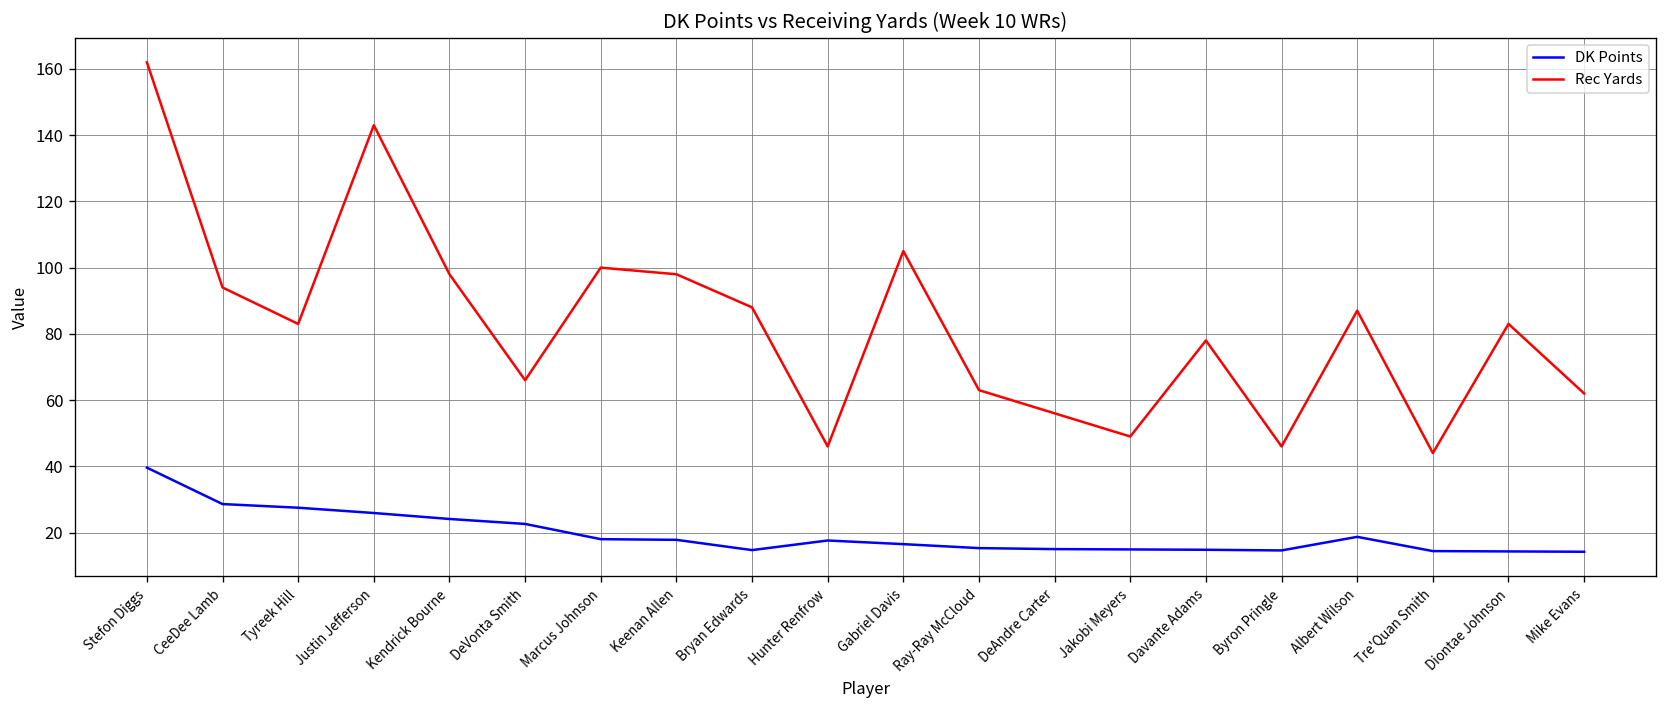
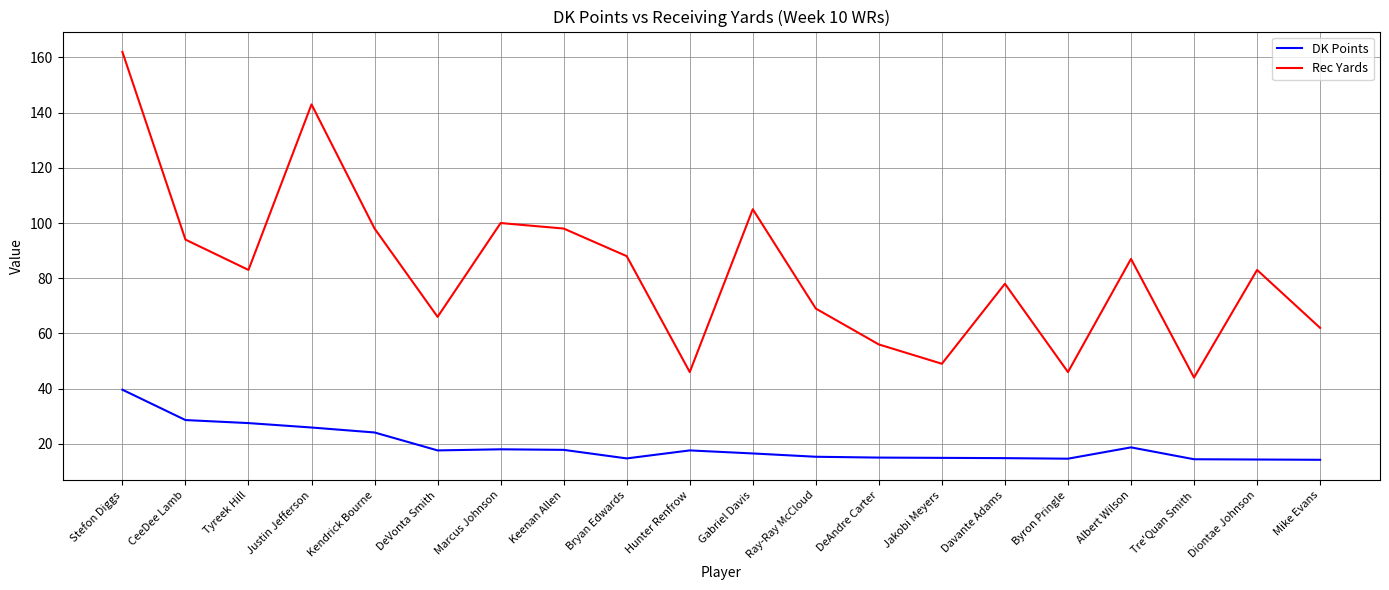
  {
    "DK Points": {
      "Stefon Diggs": 40,
      "CeeDee Lamb": 29,
      "Tyreek Hill": 28,
      "Justin Jefferson": 26,
      "Kendrick Bourne": 24,
-     "DeVonta Smith": 23,
+     "DeVonta Smith": 18,
      "Marcus Johnson": 18,
      "Keenan Allen": 18,
      "Bryan Edwards": 15,
      "Hunter Renfrow": 18,
      "Gabriel Davis": 17,
      "Ray-Ray McCloud": 15,
      "DeAndre Carter": 15,
      "Jakobi Meyers": 15,
      "Davante Adams": 15,
      "Byron Pringle": 15,
      "Albert Wilson": 19,
      "Tre'Quan Smith": 14,
      "Diontae Johnson": 14,
      "Mike Evans": 14
    },
    "Rec Yards": {
      "Stefon Diggs": 162,
      "CeeDee Lamb": 94,
      "Tyreek Hill": 83,
      "Justin Jefferson": 143,
      "Kendrick Bourne": 98,
      "DeVonta Smith": 66,
      "Marcus Johnson": 100,
      "Keenan Allen": 98,
      "Bryan Edwards": 88,
      "Hunter Renfrow": 46,
      "Gabriel Davis": 105,
-     "Ray-Ray McCloud": 63,
+     "Ray-Ray McCloud": 69,
      "DeAndre Carter": 56,
      "Jakobi Meyers": 49,
      "Davante Adams": 78,
      "Byron Pringle": 46,
      "Albert Wilson": 87,
      "Tre'Quan Smith": 44,
      "Diontae Johnson": 83,
      "Mike Evans": 62
    }
  }
